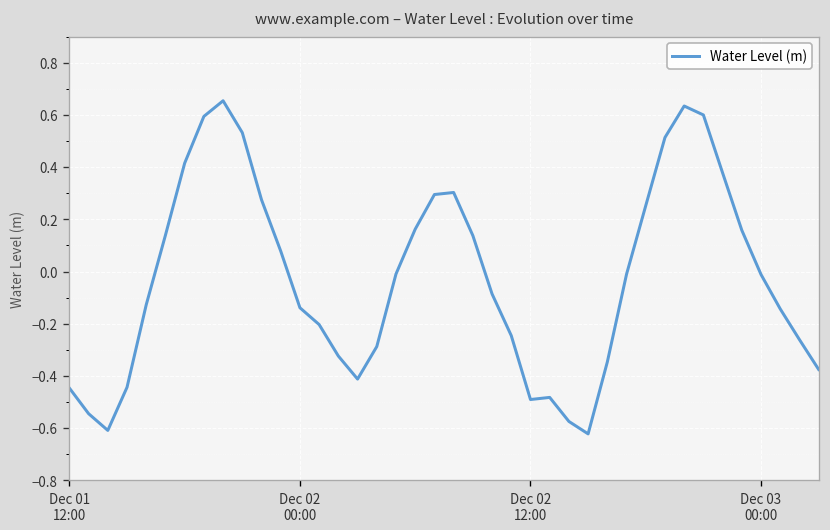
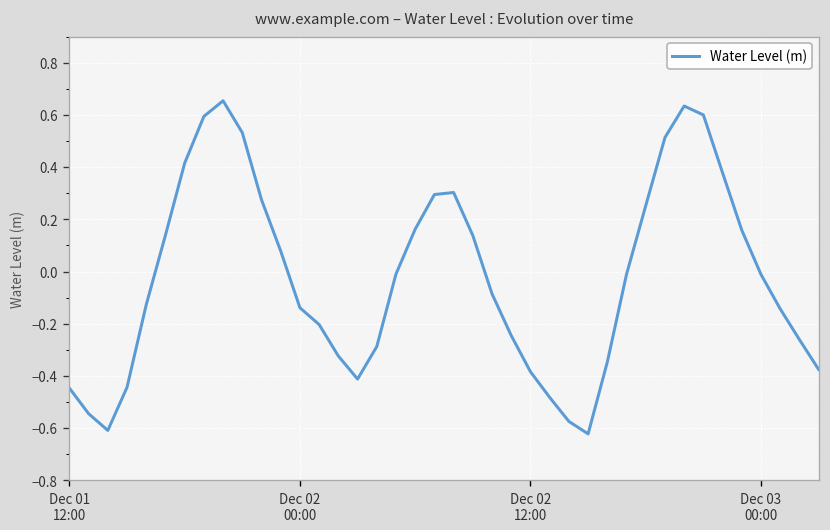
  {
    "Dec 01 12:00": -0.45,
    "Dec 02 00:00": -0.14,
-   "Dec 02 12:00": -0.49,
+   "Dec 02 12:00": -0.38,
    "Dec 03 00:00": -0.01
  }
